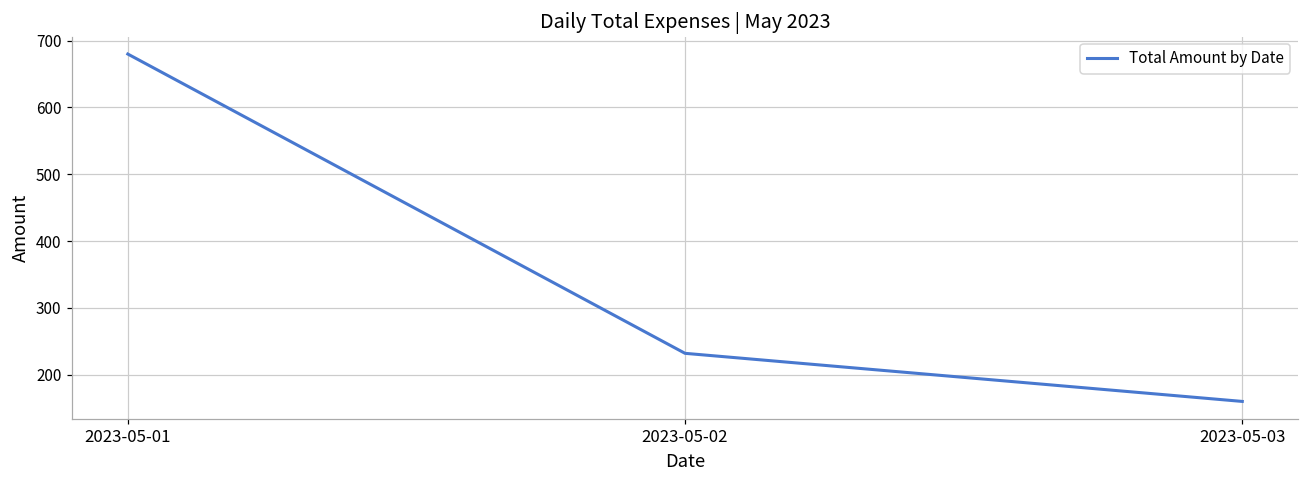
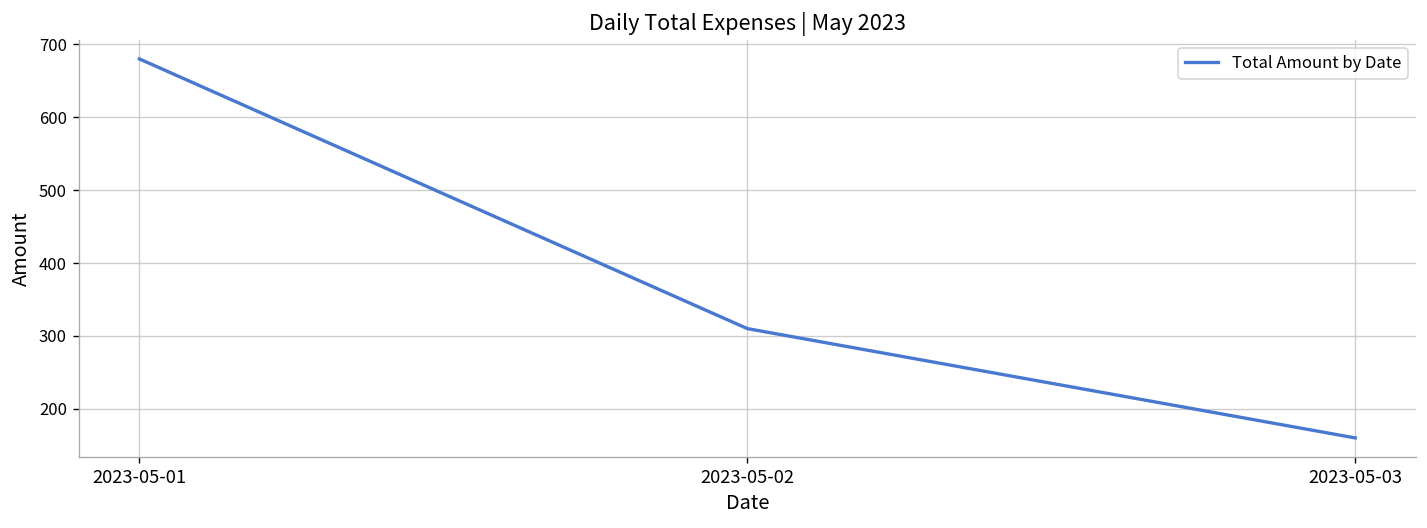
  {
    "2023-05-01": 680,
-   "2023-05-02": 230,
+   "2023-05-02": 310,
    "2023-05-03": 160
  }
